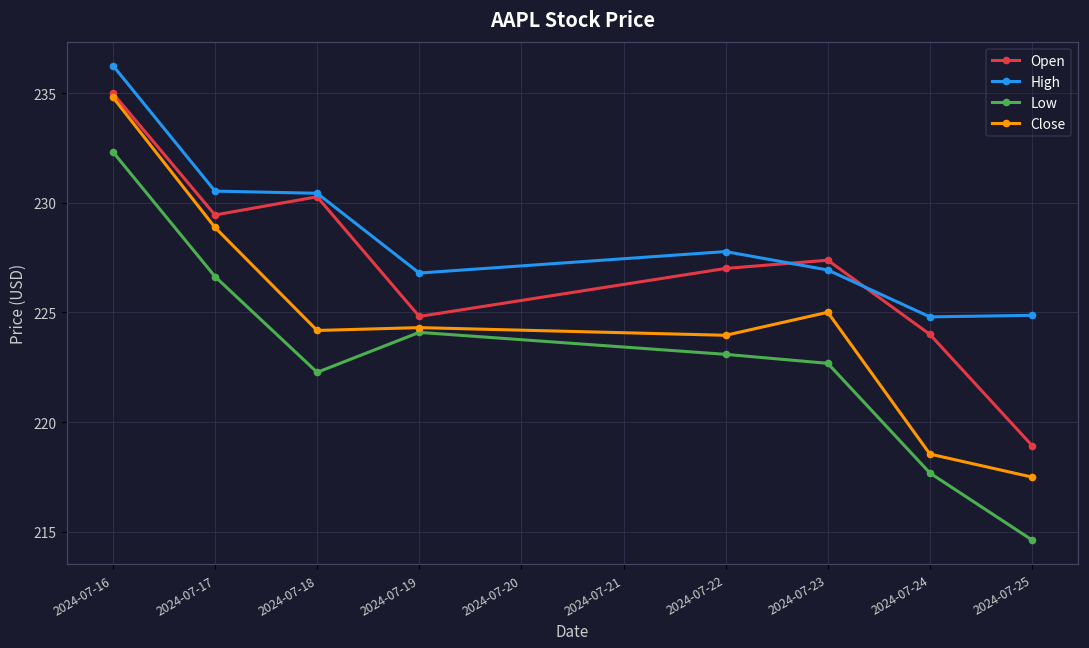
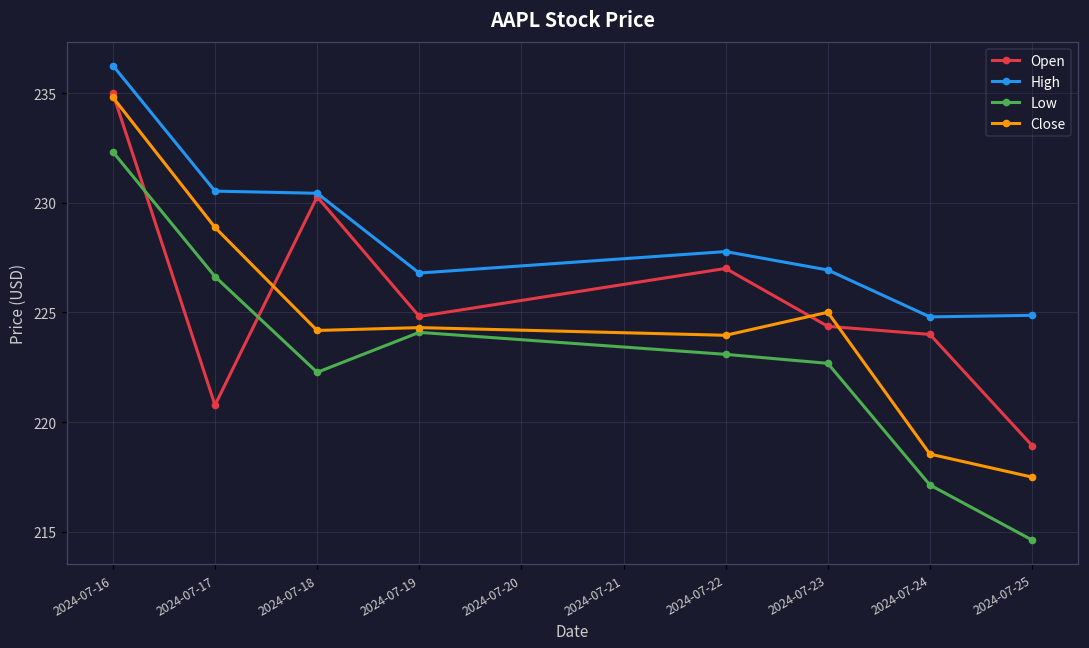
  {
    "Open": {
      "2024-07-16": 235.0,
-     "2024-07-17": 229.4,
+     "2024-07-17": 220.8,
      "2024-07-18": 230.3,
      "2024-07-19": 224.8,
      "2024-07-22": 227.0,
-     "2024-07-23": 227.4,
+     "2024-07-23": 224.4,
      "2024-07-24": 224.0,
      "2024-07-25": 218.9
    },
    "High": {
      "2024-07-16": 236.3,
      "2024-07-17": 230.5,
      "2024-07-18": 230.4,
      "2024-07-19": 226.8,
      "2024-07-22": 227.8,
      "2024-07-23": 226.9,
      "2024-07-24": 224.8,
      "2024-07-25": 224.9
    },
    "Low": {
      "2024-07-16": 232.3,
      "2024-07-17": 226.6,
      "2024-07-18": 222.3,
      "2024-07-19": 224.1,
      "2024-07-22": 223.1,
      "2024-07-23": 222.7,
-     "2024-07-24": 217.7,
+     "2024-07-24": 217.1,
      "2024-07-25": 214.6
    },
    "Close": {
      "2024-07-16": 234.8,
      "2024-07-17": 228.9,
      "2024-07-18": 224.2,
      "2024-07-19": 224.3,
      "2024-07-22": 224.0,
      "2024-07-23": 225.0,
      "2024-07-24": 218.5,
      "2024-07-25": 217.5
    }
  }
